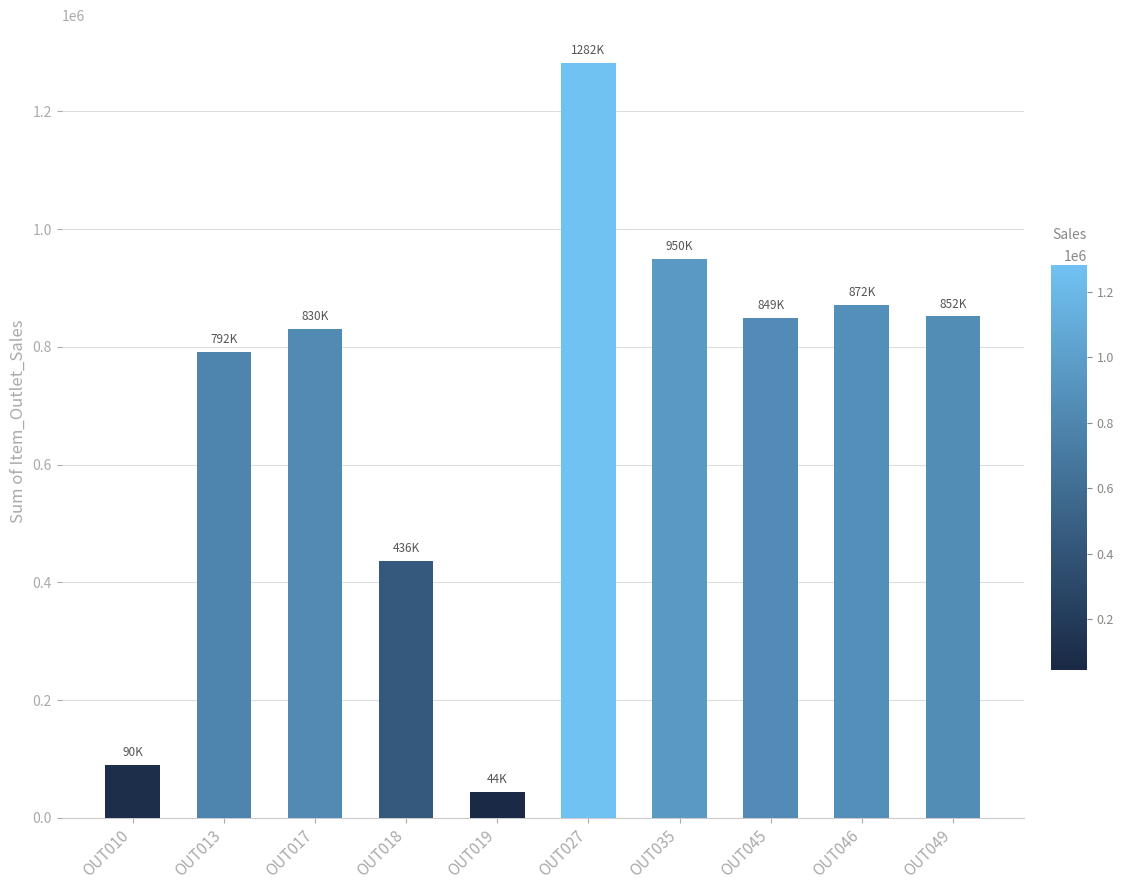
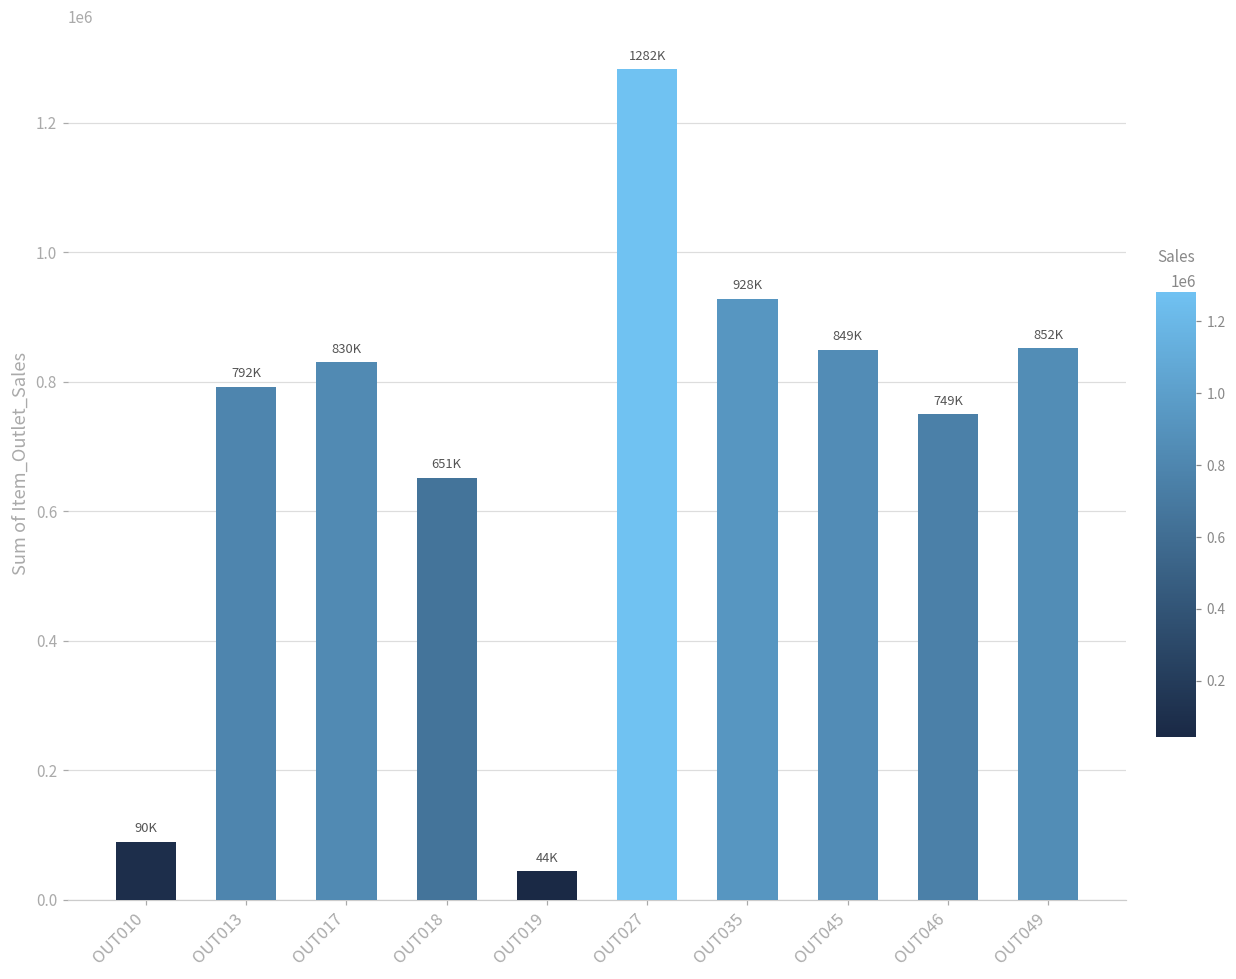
  {
    "OUT010": "90K",
    "OUT013": "792K",
    "OUT017": "830K",
-   "OUT018": "436K",
+   "OUT018": "651K",
    "OUT019": "44K",
    "OUT027": "1282K",
-   "OUT035": "950K",
+   "OUT035": "928K",
    "OUT045": "849K",
-   "OUT046": "872K",
+   "OUT046": "749K",
    "OUT049": "852K"
  }
